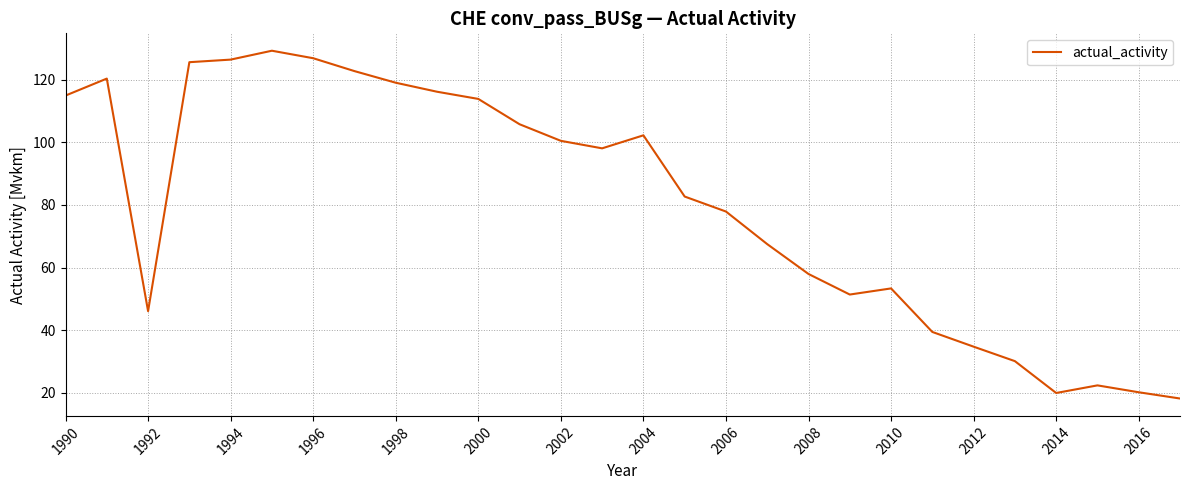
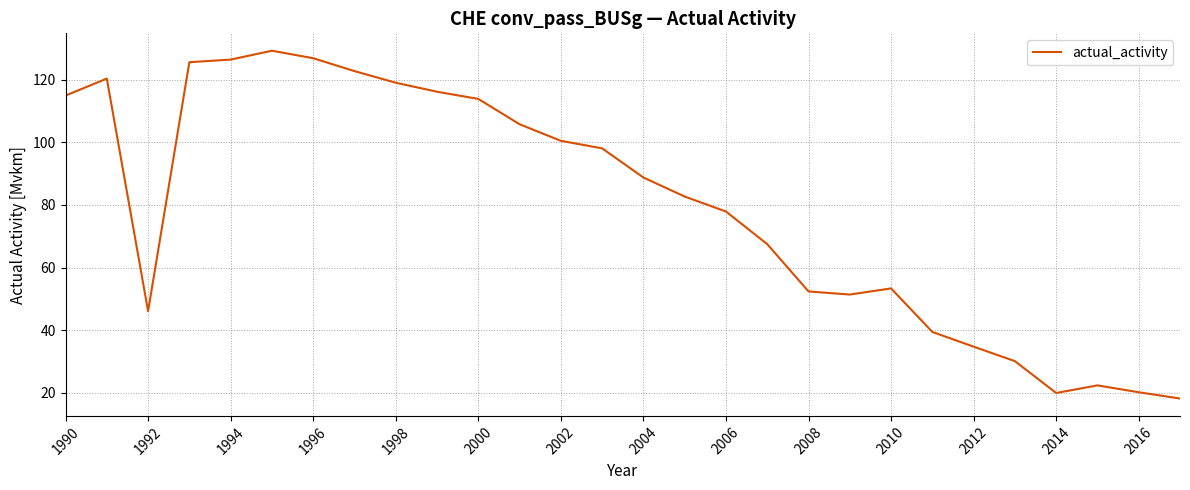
  {
    "1990": 115,
    "1992": 46,
    "1994": 126,
    "1996": 127,
    "1998": 119,
    "2000": 114,
    "2002": 100,
-   "2004": 102,
+   "2004": 89,
    "2006": 78,
-   "2008": 58,
+   "2008": 52,
    "2010": 53,
    "2012": 35,
    "2014": 20,
    "2016": 20
  }
